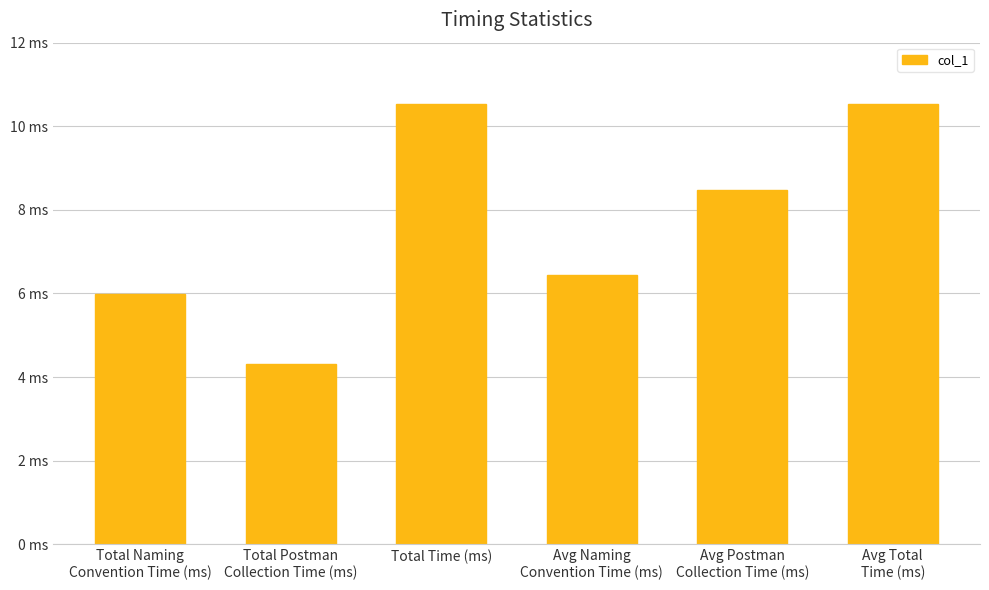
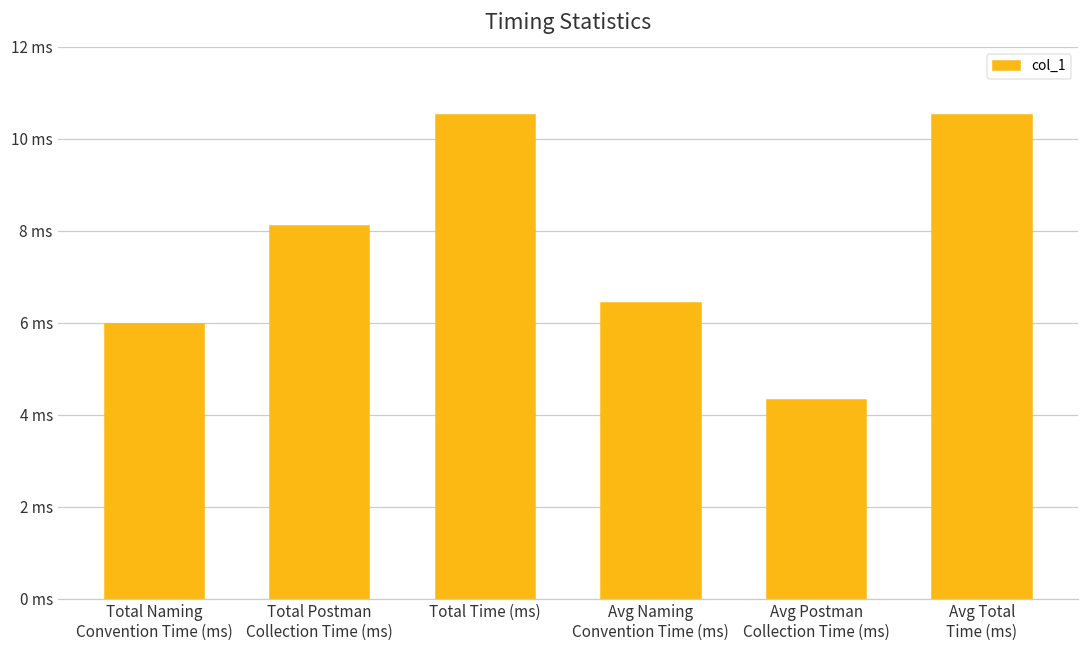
  {
    "Total Naming Convention Time (ms)": "6.0 ms",
-   "Total Postman Collection Time (ms)": "4.3 ms",
+   "Total Postman Collection Time (ms)": "8.1 ms",
    "Total Time (ms)": "10.5 ms",
    "Avg Naming Convention Time (ms)": "6.4 ms",
-   "Avg Postman Collection Time (ms)": "8.5 ms",
+   "Avg Postman Collection Time (ms)": "4.3 ms",
    "Avg Total Time (ms)": "10.5 ms"
  }
